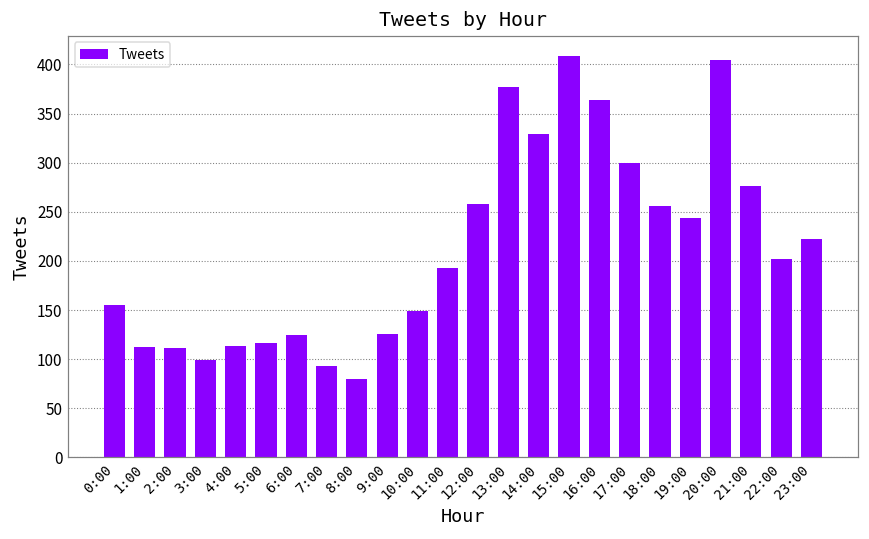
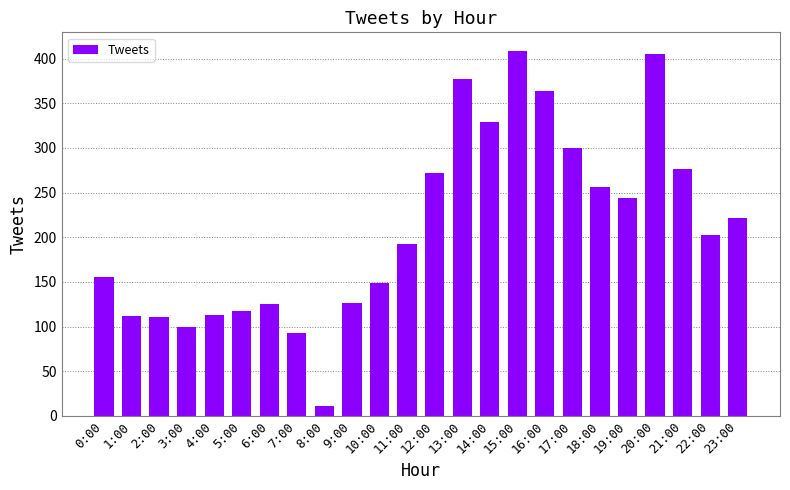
  {
    "0:00": 160,
    "1:00": 110,
    "2:00": 110,
    "3:00": 100,
    "4:00": 110,
    "5:00": 120,
    "6:00": 130,
    "7:00": 90,
-   "8:00": 80,
+   "8:00": 10,
    "9:00": 130,
    "10:00": 150,
    "11:00": 190,
-   "12:00": 260,
+   "12:00": 270,
    "13:00": 380,
    "14:00": 330,
    "15:00": 410,
    "16:00": 360,
    "17:00": 300,
    "18:00": 260,
    "19:00": 240,
    "20:00": 410,
    "21:00": 280,
    "22:00": 200,
    "23:00": 220
  }
